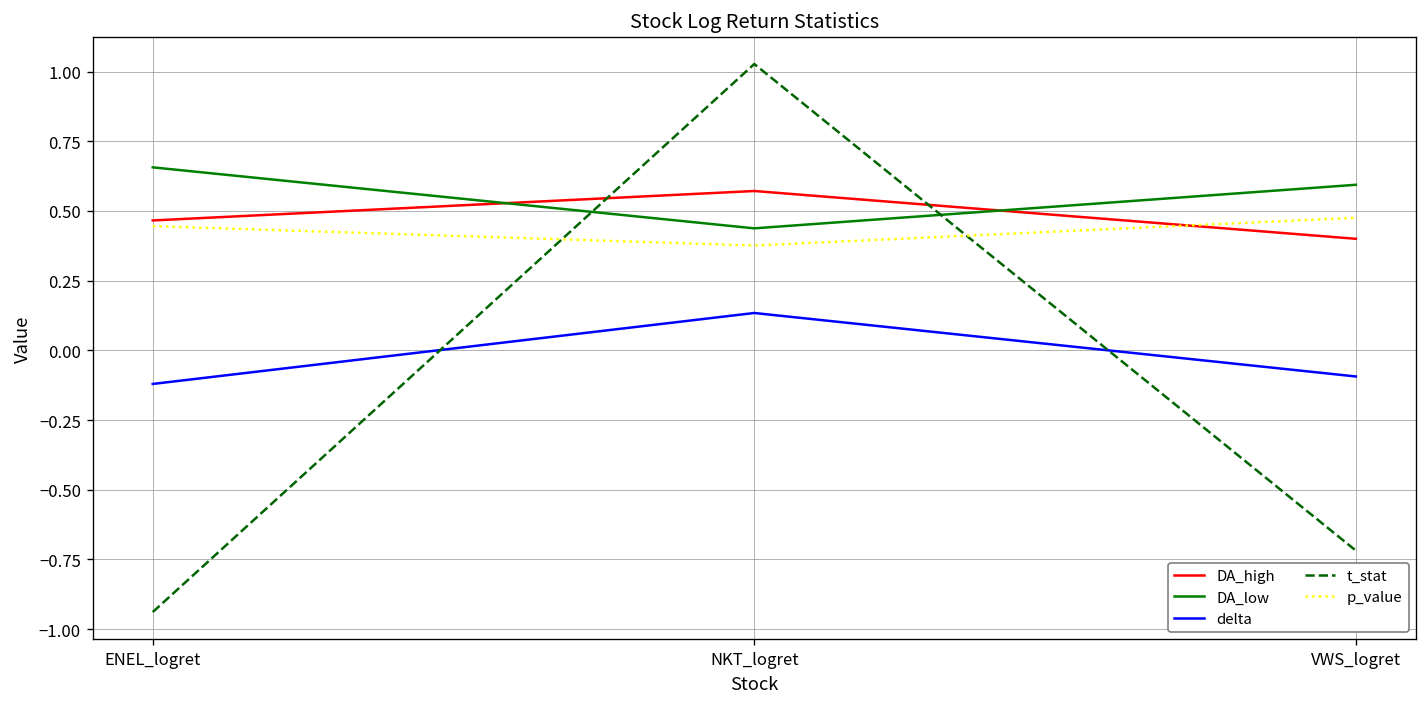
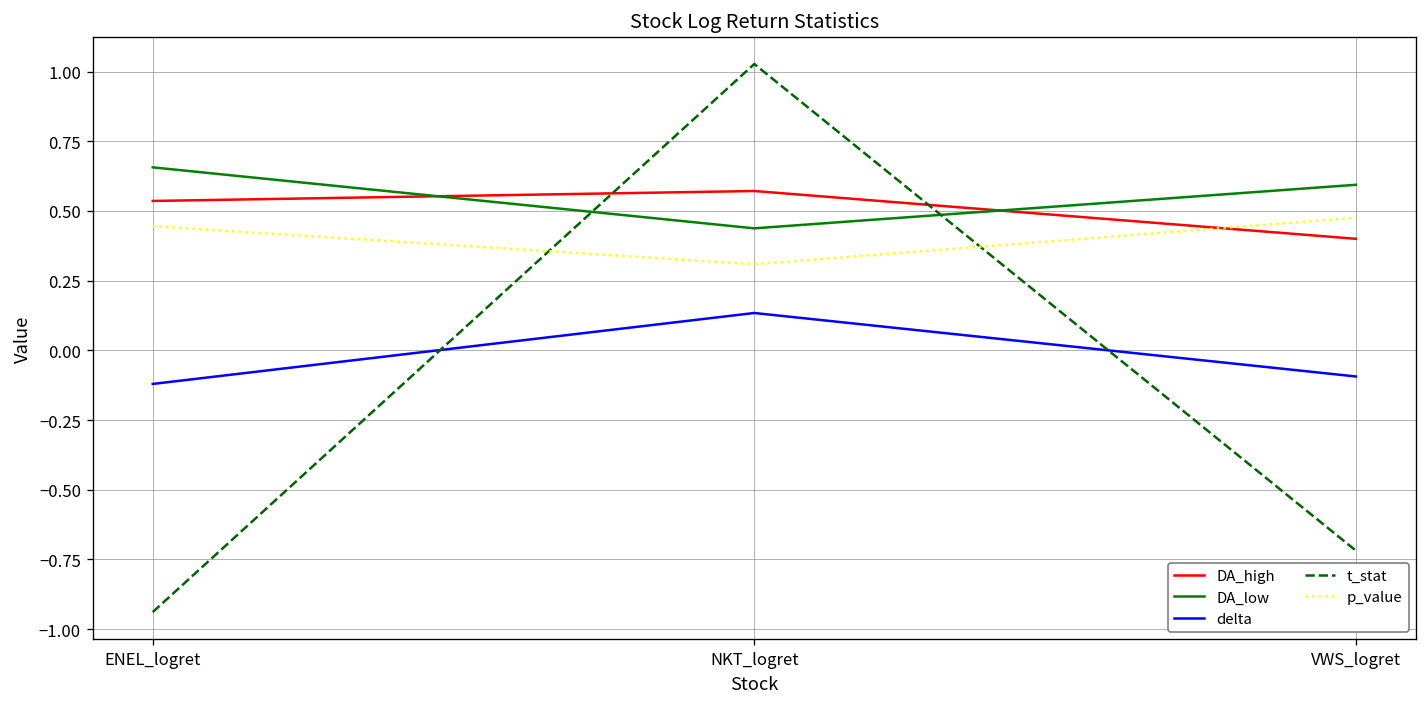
  {
    "DA_high": {
-     "ENEL_logret": 0.47,
+     "ENEL_logret": 0.54,
      "NKT_logret": 0.57,
      "VWS_logret": 0.40
    },
    "delta": {
      "ENEL_logret": -0.12,
      "NKT_logret": 0.13,
      "VWS_logret": -0.09
    },
    "p_value": {
      "ENEL_logret": 0.45,
-     "NKT_logret": 0.38,
+     "NKT_logret": 0.31,
      "VWS_logret": 0.48
    }
  }
